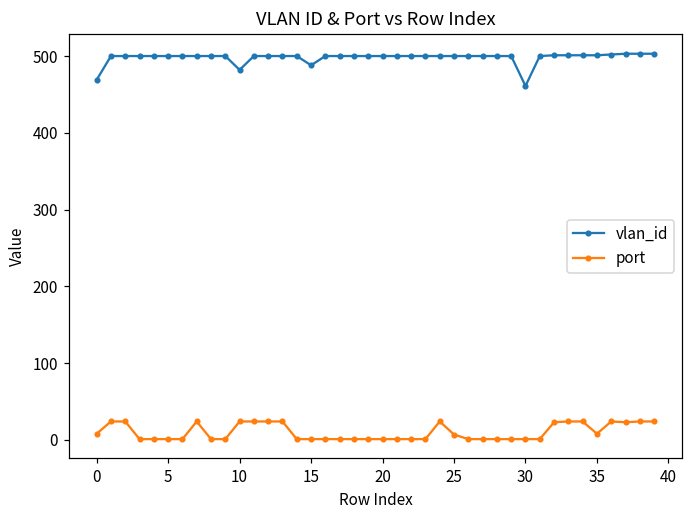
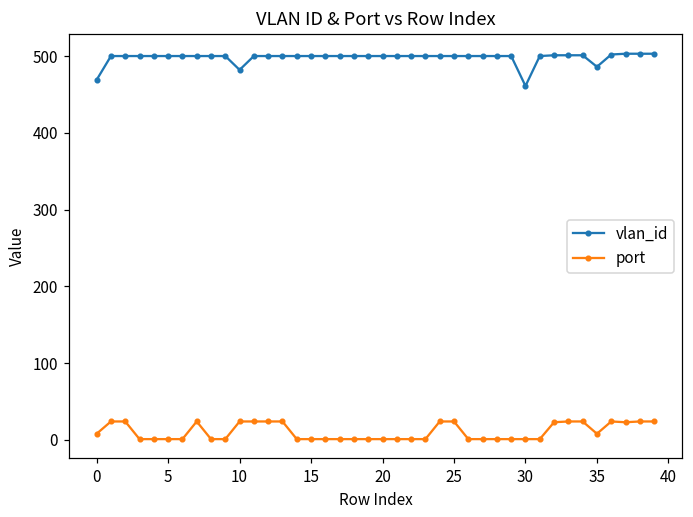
  {
    "vlan_id": {
      "0": 470,
      "5": 500,
      "10": 480,
-     "15": 490,
+     "15": 500,
      "20": 500,
      "25": 500,
      "30": 460,
-     "35": 500
+     "35": 490
    },
    "port": {
      "0": 10,
      "5": 0,
      "10": 20,
      "15": 0,
      "20": 0,
-     "25": 10,
+     "25": 20,
      "30": 0,
      "35": 10
    }
  }
